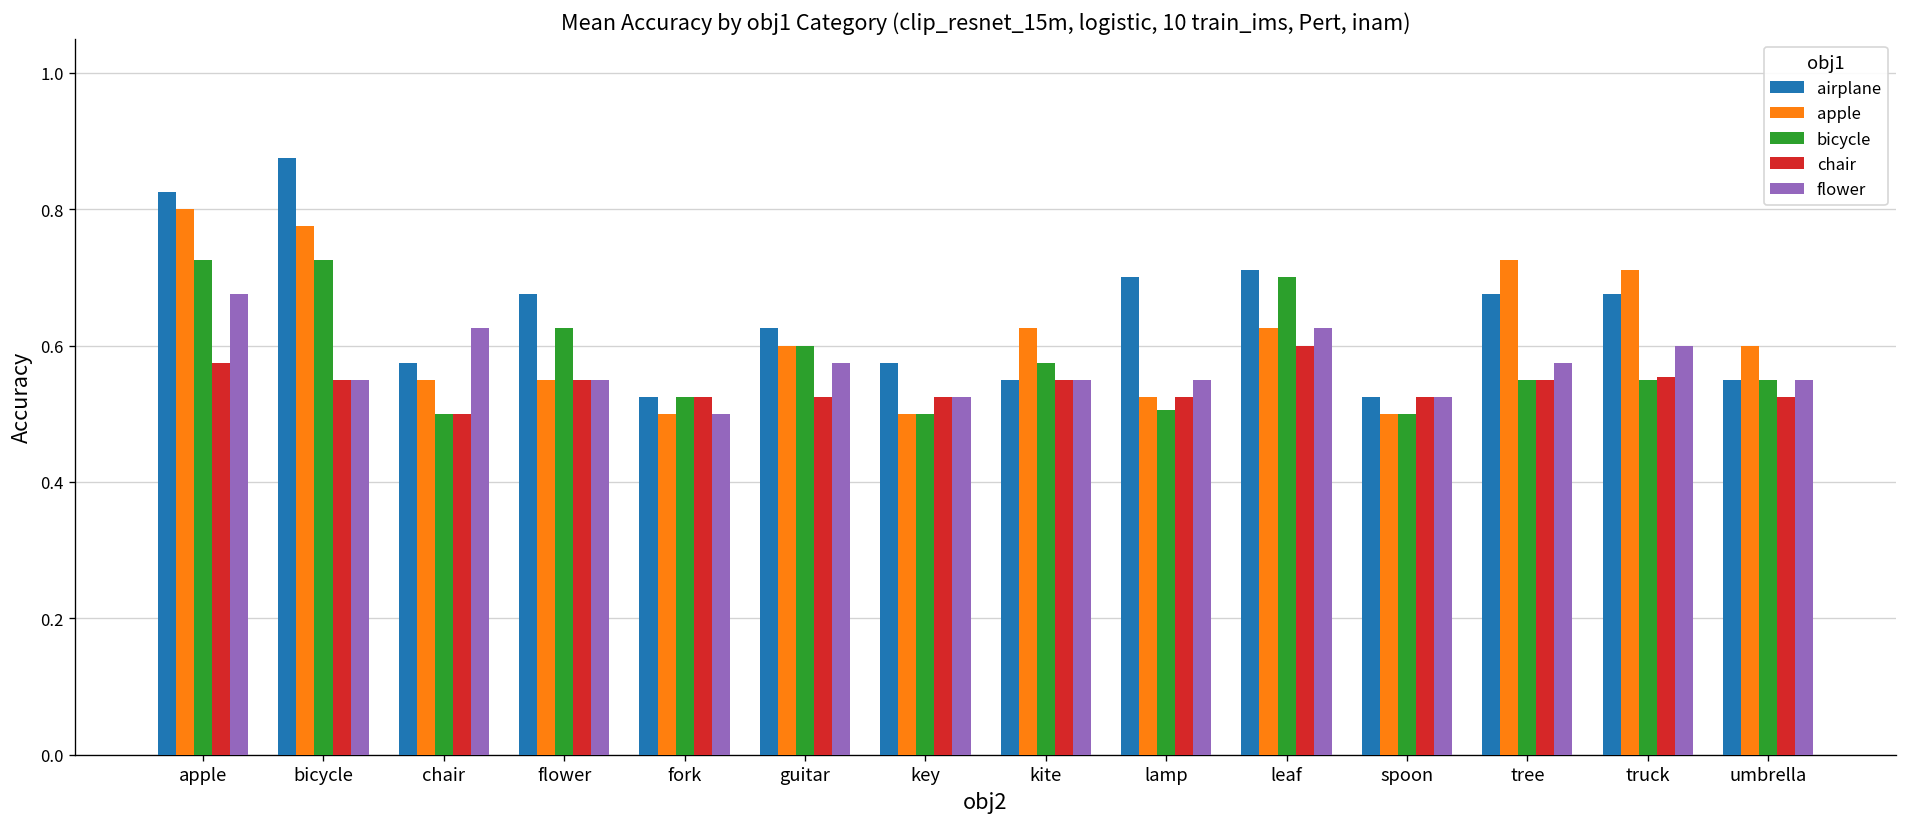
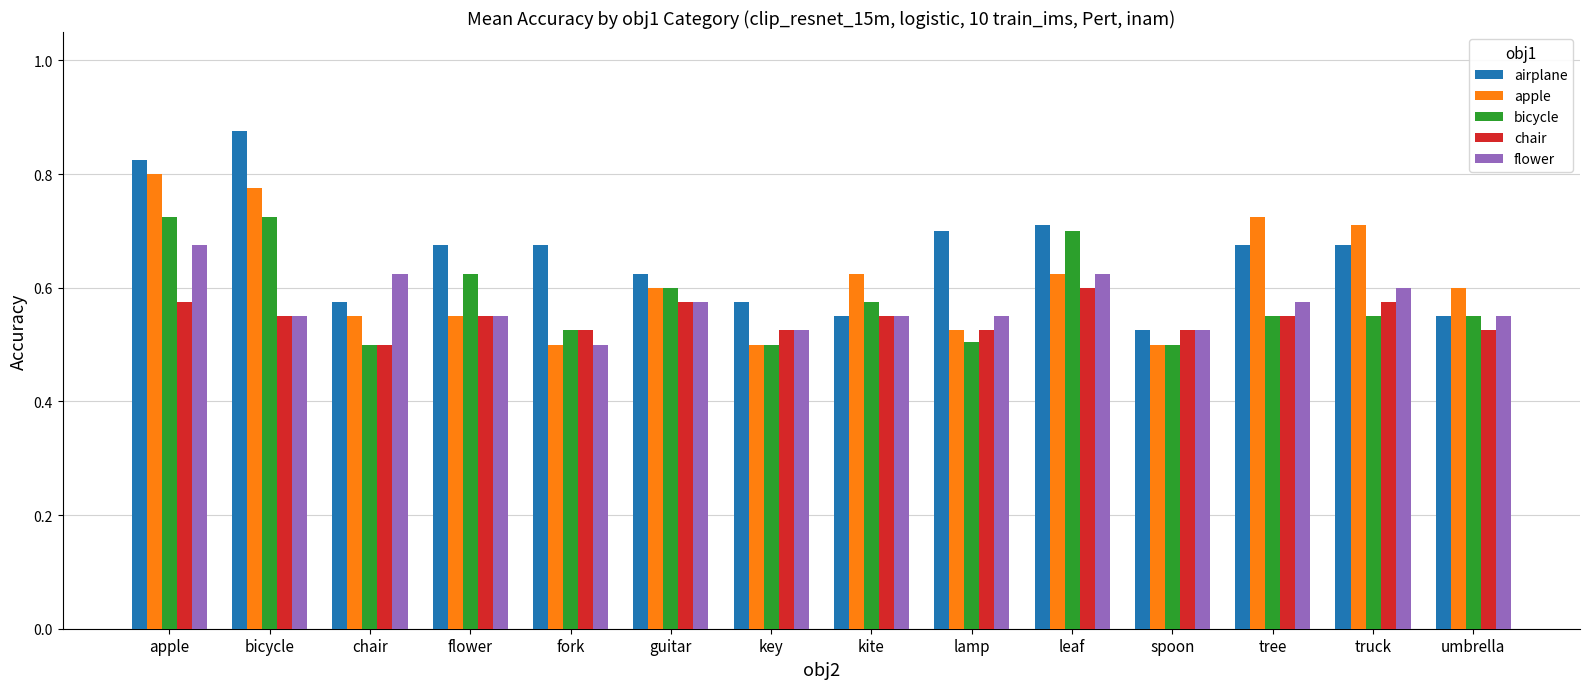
  {
    "airplane": {
      "apple": 0.83,
      "bicycle": 0.88,
      "chair": 0.58,
      "flower": 0.68,
-     "fork": 0.53,
+     "fork": 0.68,
      "guitar": 0.63,
      "key": 0.58,
      "kite": 0.55,
      "lamp": 0.70,
      "leaf": 0.71,
      "spoon": 0.53,
      "tree": 0.68,
      "truck": 0.68,
      "umbrella": 0.55
    },
    "apple": {
      "apple": 0.80,
      "bicycle": 0.78,
      "chair": 0.55,
      "flower": 0.55,
      "fork": 0.50,
      "guitar": 0.60,
      "key": 0.50,
      "kite": 0.63,
      "lamp": 0.53,
      "leaf": 0.63,
      "spoon": 0.50,
      "tree": 0.73,
      "truck": 0.71,
      "umbrella": 0.60
    },
    "bicycle": {
      "apple": 0.73,
      "bicycle": 0.73,
      "chair": 0.50,
      "flower": 0.63,
      "fork": 0.53,
      "guitar": 0.60,
      "key": 0.50,
      "kite": 0.58,
      "lamp": 0.51,
      "leaf": 0.70,
      "spoon": 0.50,
      "tree": 0.55,
      "truck": 0.55,
      "umbrella": 0.55
    },
    "chair": {
      "apple": 0.58,
      "bicycle": 0.55,
      "chair": 0.50,
      "flower": 0.55,
      "fork": 0.53,
-     "guitar": 0.52,
+     "guitar": 0.58,
      "key": 0.53,
      "kite": 0.55,
      "lamp": 0.53,
      "leaf": 0.60,
      "spoon": 0.53,
      "tree": 0.55,
-     "truck": 0.55,
+     "truck": 0.58,
      "umbrella": 0.53
    },
    "flower": {
      "apple": 0.68,
      "bicycle": 0.55,
      "chair": 0.63,
      "flower": 0.55,
      "fork": 0.50,
      "guitar": 0.58,
      "key": 0.53,
      "kite": 0.55,
      "lamp": 0.55,
      "leaf": 0.63,
      "spoon": 0.53,
      "tree": 0.58,
      "truck": 0.60,
      "umbrella": 0.55
    }
  }
